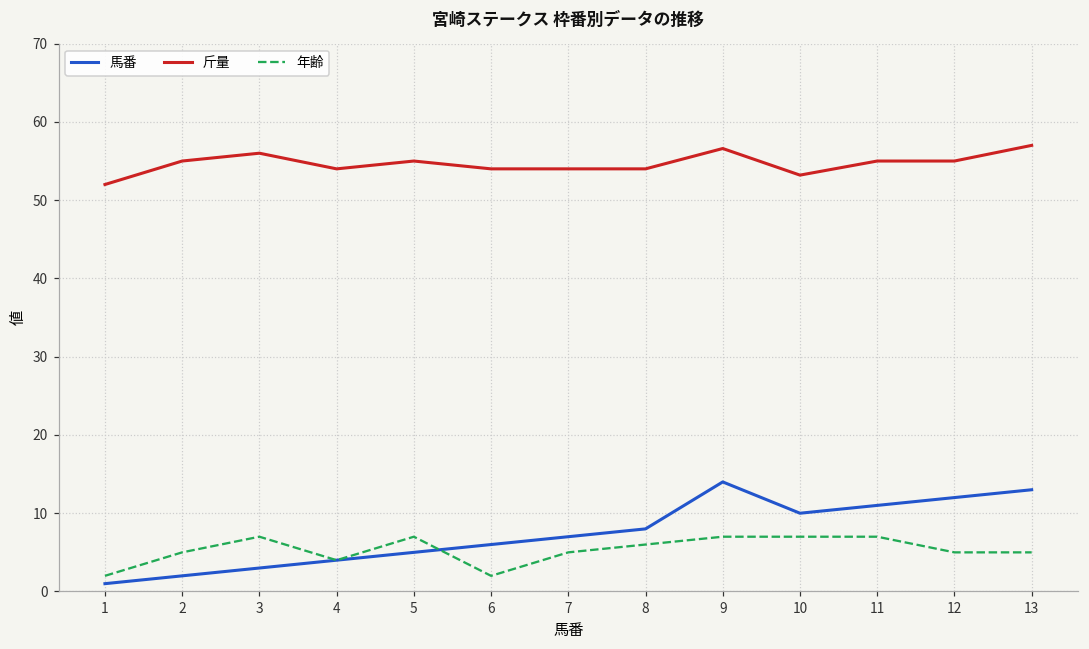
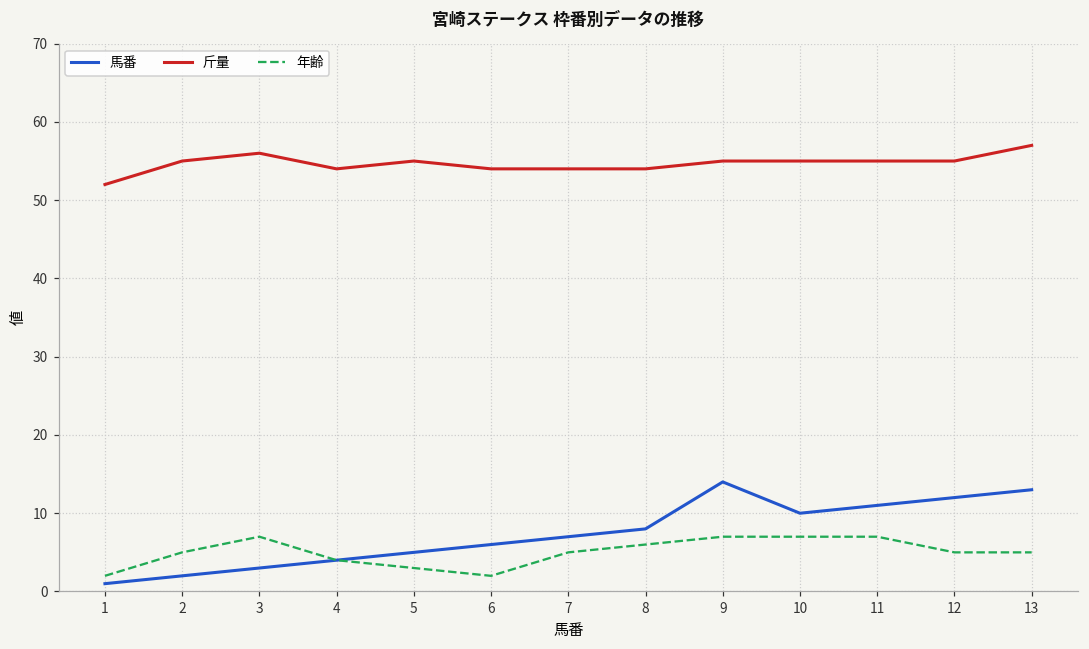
  {
    "馬番": {
      "1": 1,
      "2": 2,
      "3": 3,
      "5": 5,
      "6": 6,
      "7": 7,
      "8": 8,
      "9": 14,
      "10": 10,
      "11": 11,
      "12": 12,
      "13": 13
    },
    "斤量": {
      "1": 52,
      "2": 55,
      "3": 56,
      "4": 54,
      "5": 55,
      "6": 54,
      "7": 54,
      "8": 54,
-     "9": 57,
-     "10": 53,
+     "9": 55,
+     "10": 55,
      "11": 55,
      "12": 55,
      "13": 57
    },
    "年齢": {
      "1": 2,
      "2": 5,
      "3": 7,
-     "5": 7,
+     "5": 3,
      "6": 2,
      "7": 5,
      "8": 6,
      "9": 7,
      "10": 7,
      "11": 7,
      "12": 5,
      "13": 5
    }
  }
